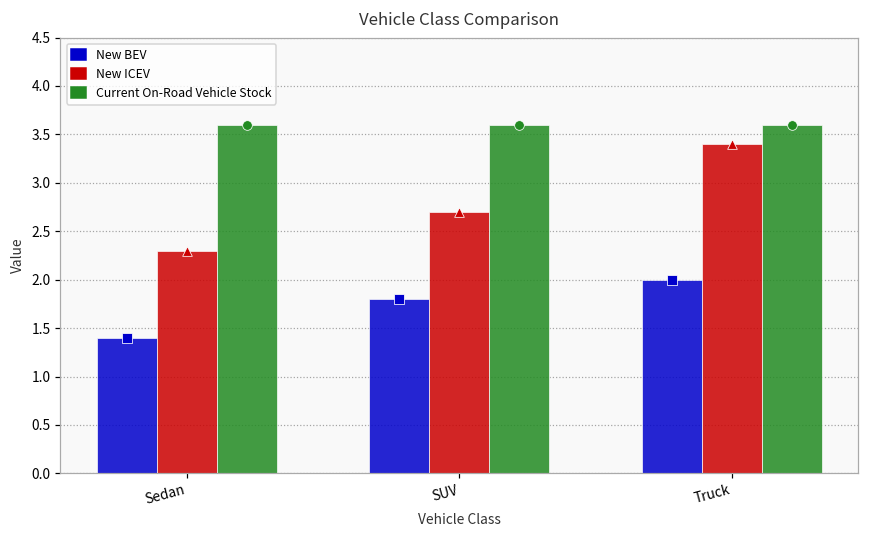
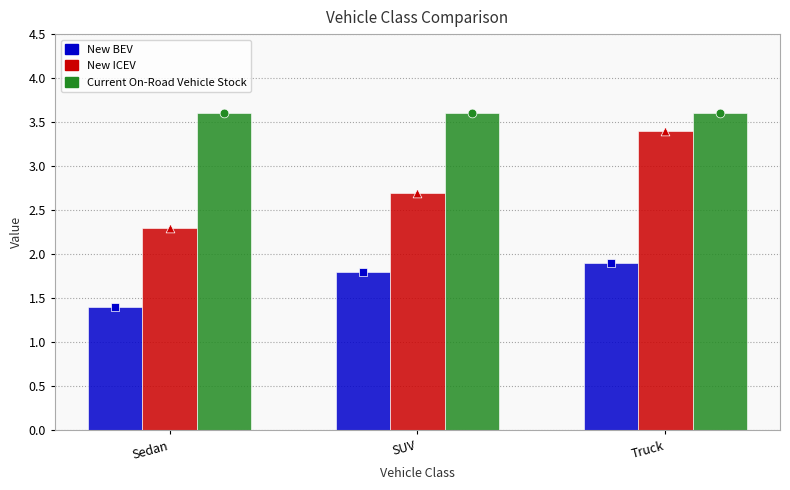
  {
    "New BEV": {
      "Sedan": 1.4,
      "SUV": 1.8,
-     "Truck": 2.0
+     "Truck": 1.9
    },
    "Current On-Road Vehicle Stock": {
      "Sedan": 3.6,
      "SUV": 3.6,
      "Truck": 3.6
    }
  }
